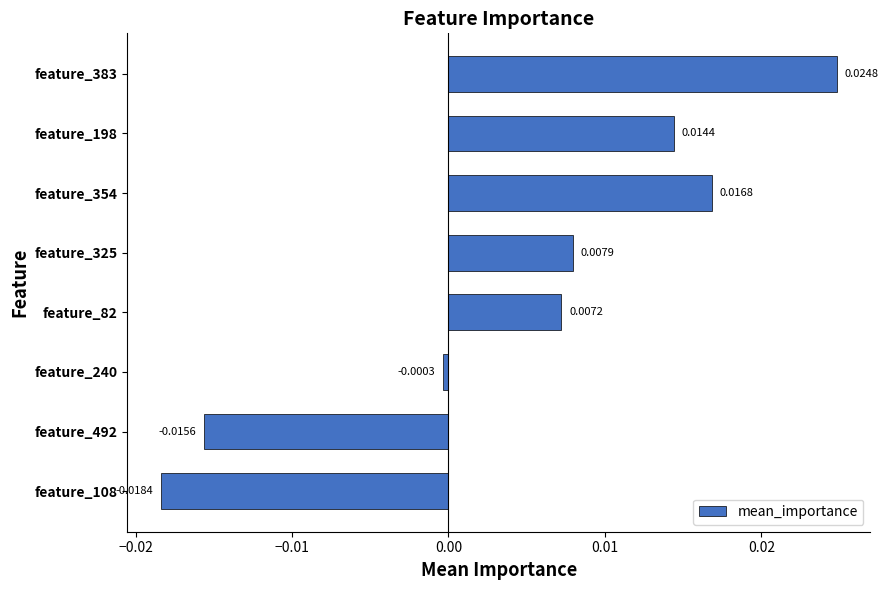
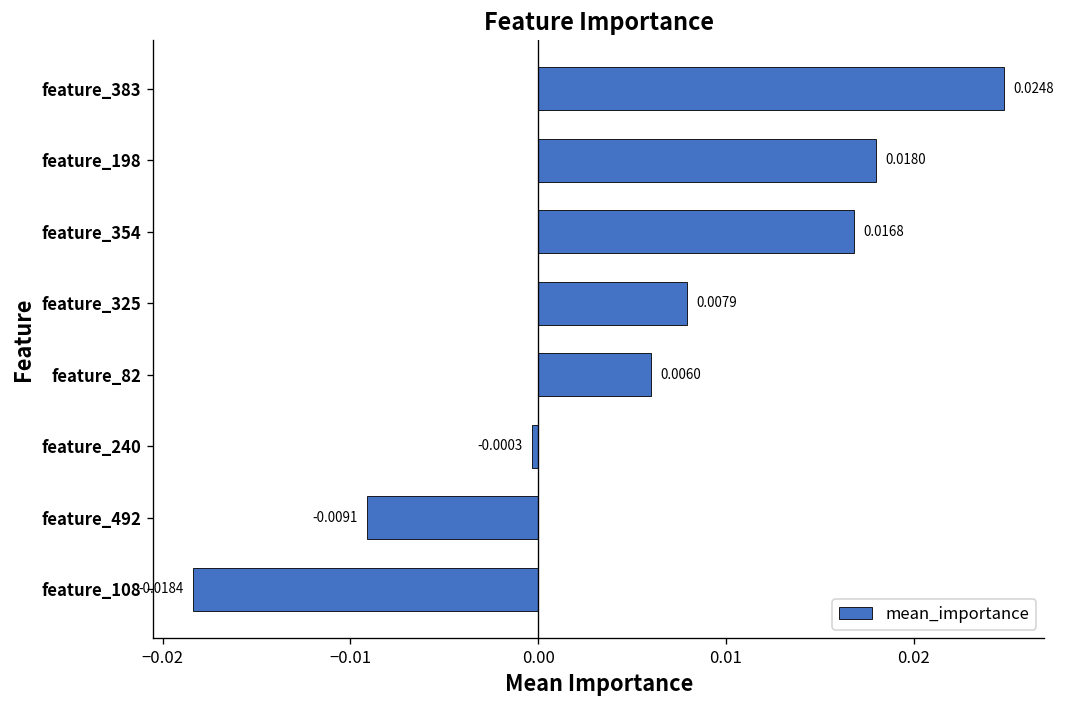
  {
    "feature_383": 0.0248,
-   "feature_198": 0.0144,
+   "feature_198": 0.0180,
    "feature_354": 0.0168,
    "feature_325": 0.0079,
-   "feature_82": 0.0072,
+   "feature_82": 0.0060,
    "feature_240": -0.0003,
-   "feature_492": -0.0156,
+   "feature_492": -0.0091,
    "feature_108": -0.0184
  }
